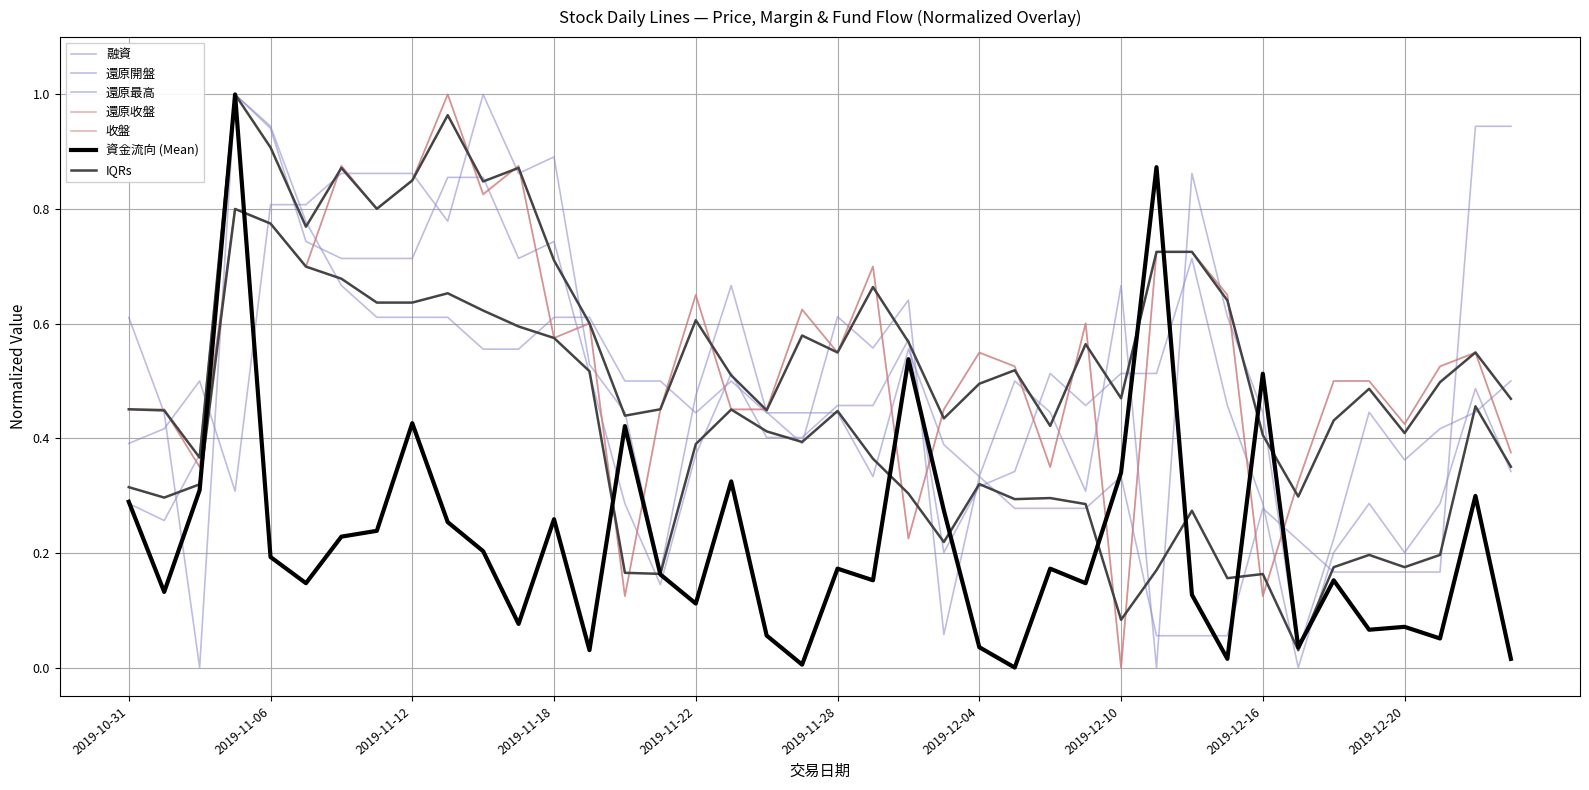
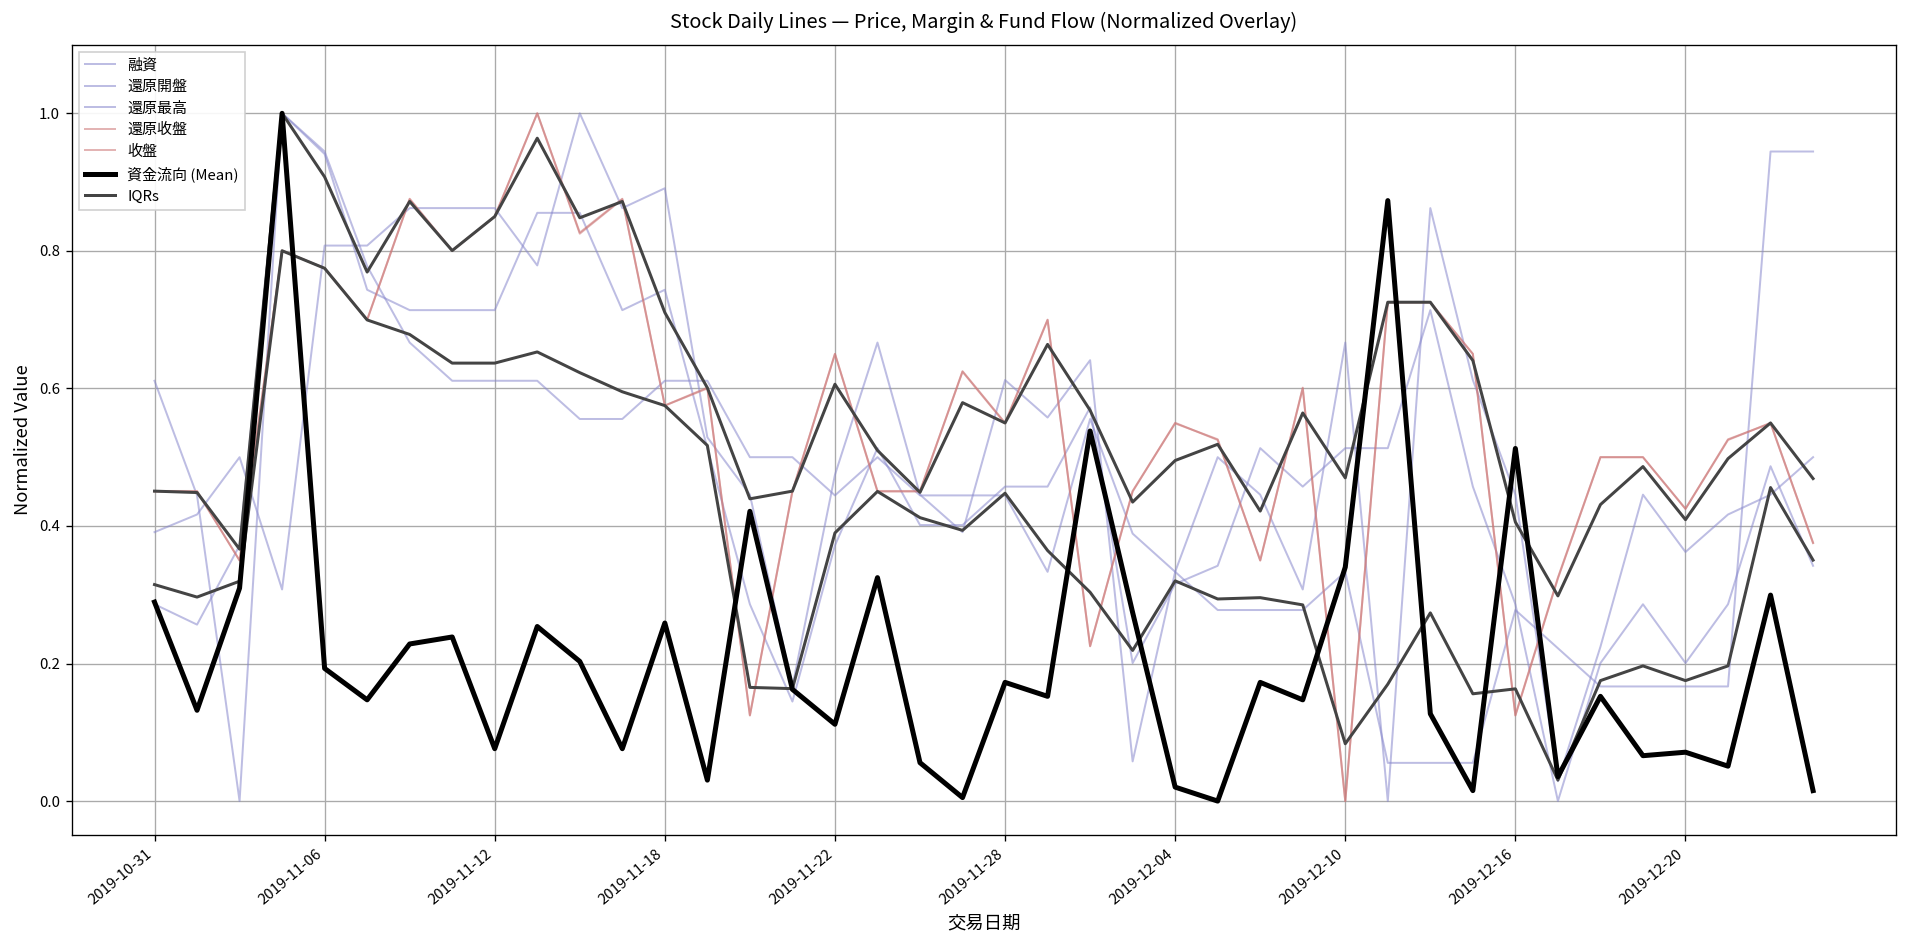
  {
    "資金流向 (Mean)": {
      "2019-11-06": 0.19,
-     "2019-11-12": 0.43,
+     "2019-11-12": 0.08,
      "2019-11-18": 0.26,
      "2019-11-22": 0.11,
      "2019-11-28": 0.17,
-     "2019-12-04": 0.04,
+     "2019-12-04": 0.02,
      "2019-12-10": 0.34,
      "2019-12-16": 0.51,
      "2019-12-20": 0.07
    }
  }
